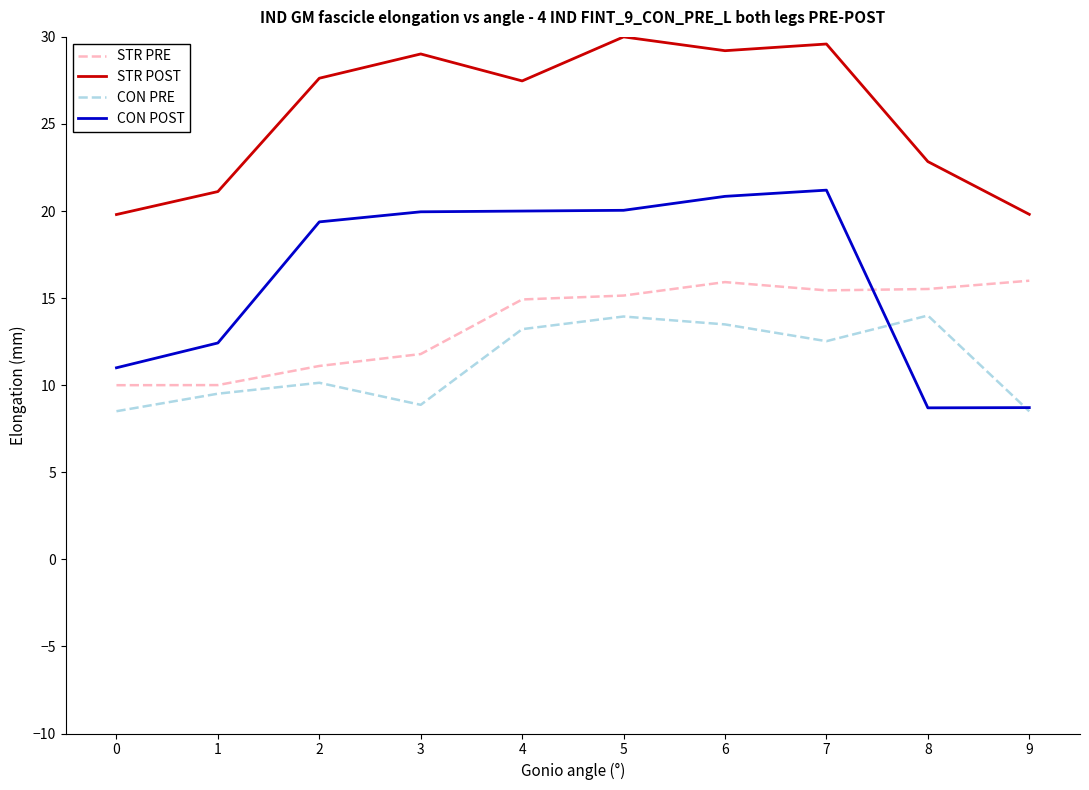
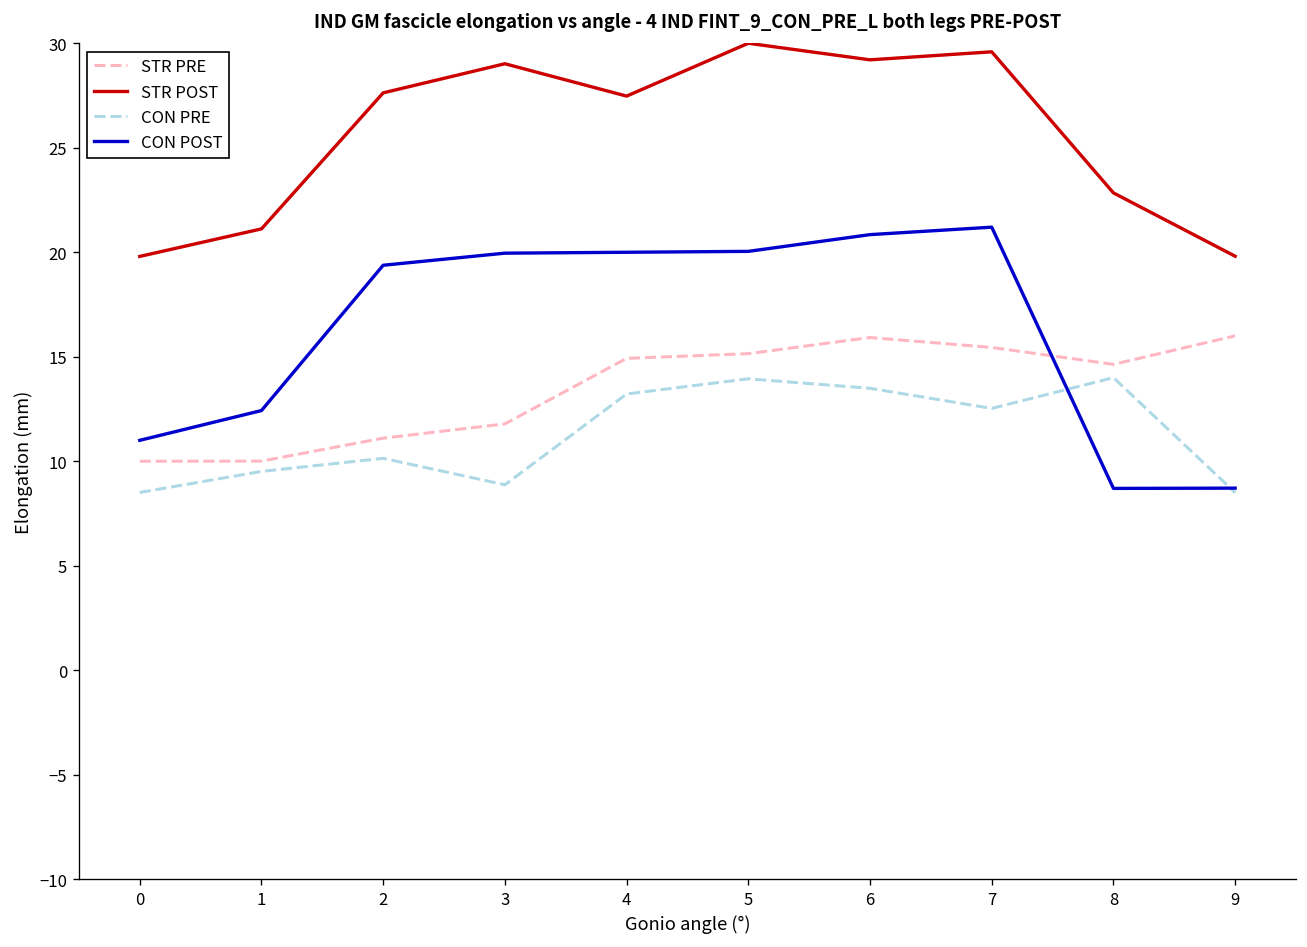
  {
    "STR PRE": {
      "0": 10.0,
      "1": 10.0,
      "2": 11.1,
      "3": 11.8,
      "4": 14.9,
      "5": 15.1,
      "6": 15.9,
      "7": 15.4,
-     "8": 15.5,
+     "8": 14.6,
      "9": 16.0
    },
    "STR POST": {
      "0": 19.8,
      "1": 21.1,
      "2": 27.6,
      "3": 29.0,
      "4": 27.5,
      "5": 30.0,
      "6": 29.2,
      "7": 29.6,
      "8": 22.8,
      "9": 19.8
    },
    "CON PRE": {
      "0": 8.5,
      "1": 9.5,
      "2": 10.1,
      "3": 8.9,
      "4": 13.2,
      "5": 13.9,
      "6": 13.5,
      "7": 12.5,
      "8": 14.0,
      "9": 8.5
    },
    "CON POST": {
      "0": 11.0,
      "1": 12.4,
      "2": 19.4,
      "3": 20.0,
      "4": 20.0,
      "5": 20.0,
      "6": 20.8,
      "7": 21.2,
      "8": 8.7,
      "9": 8.7
    }
  }
